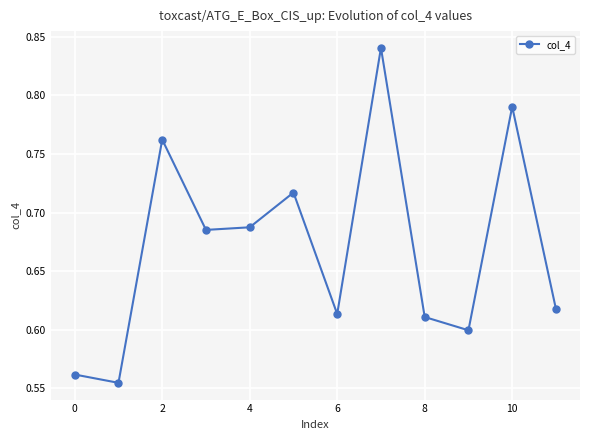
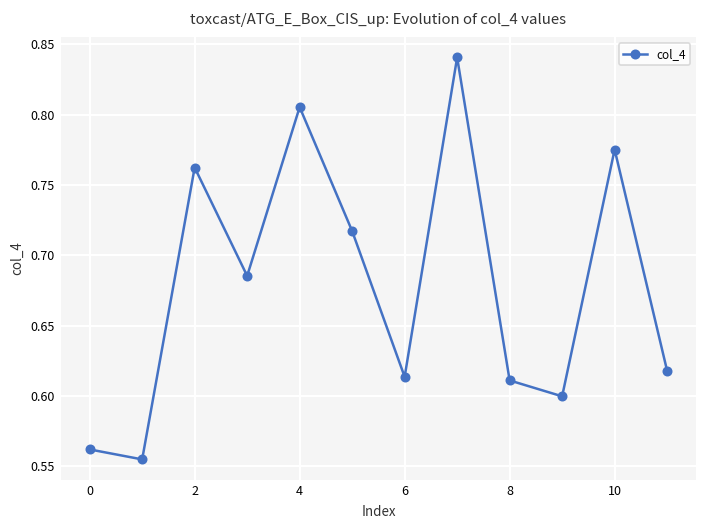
  {
    "0": 0.562,
    "2": 0.762,
-   "4": 0.688,
+   "4": 0.805,
    "6": 0.614,
    "8": 0.611,
-   "10": 0.790
+   "10": 0.775
  }
